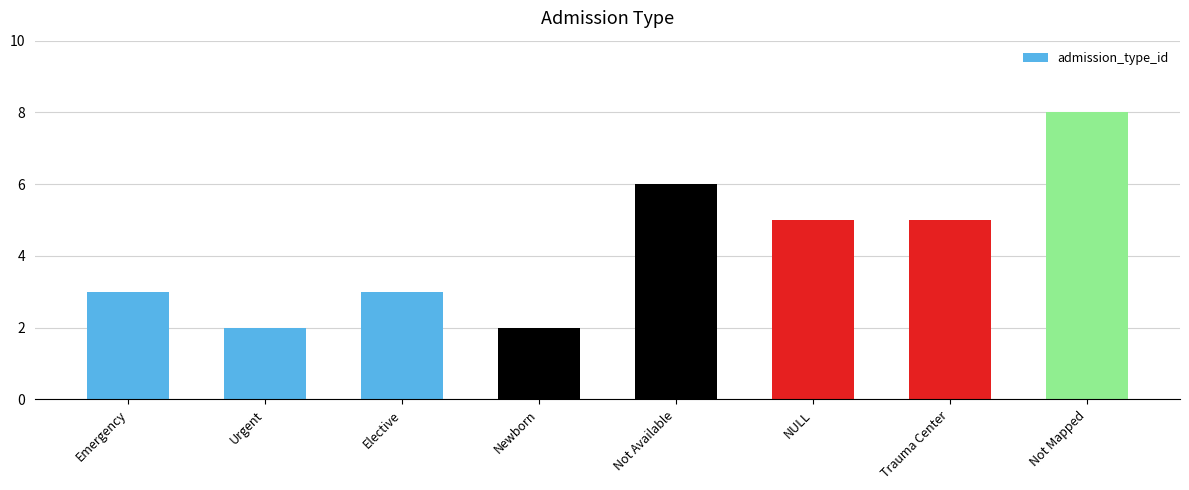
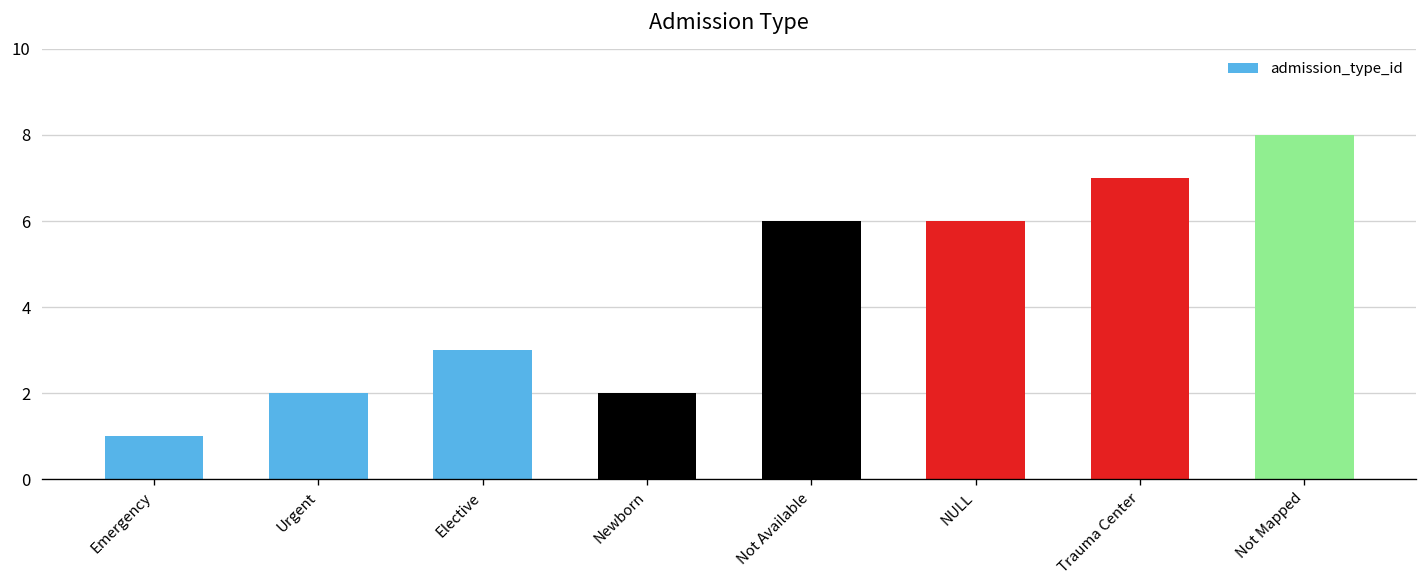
  {
-   "Emergency": 3,
+   "Emergency": 1,
    "Urgent": 2,
    "Elective": 3,
    "Newborn": 2,
    "Not Available": 6,
-   "NULL": 5,
-   "Trauma Center": 5,
+   "NULL": 6,
+   "Trauma Center": 7,
    "Not Mapped": 8
  }
